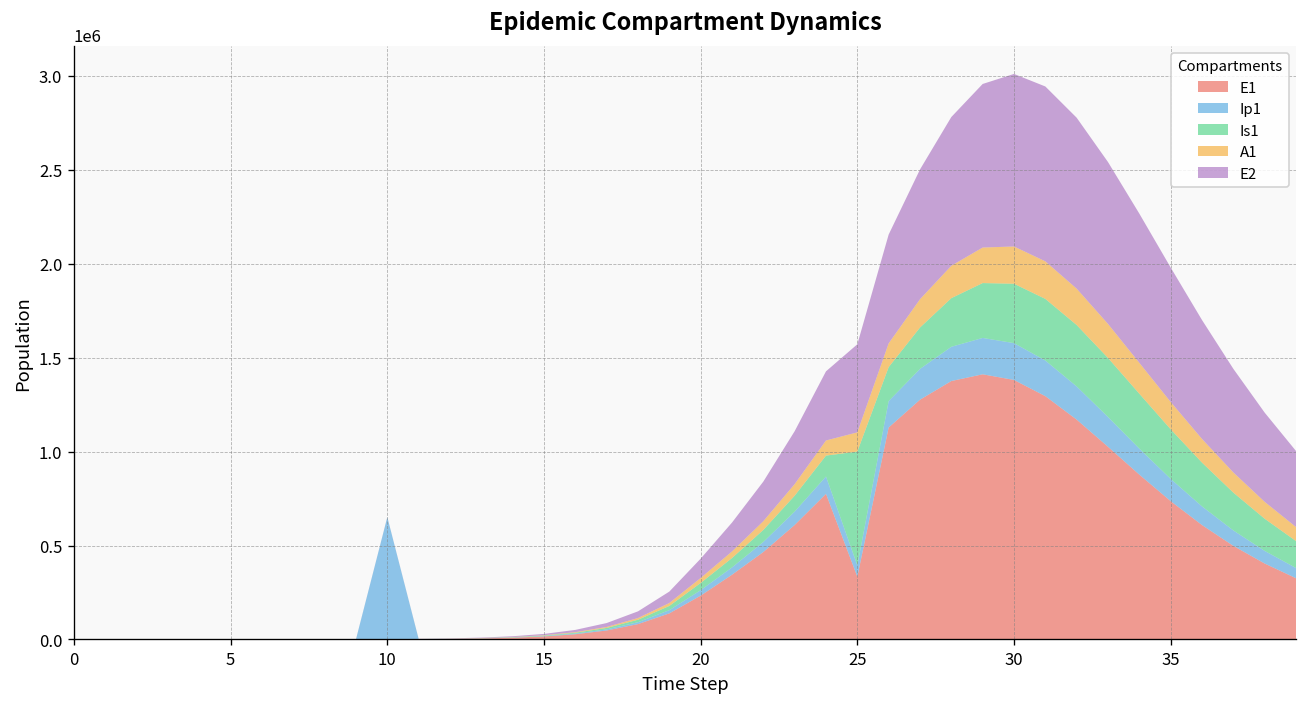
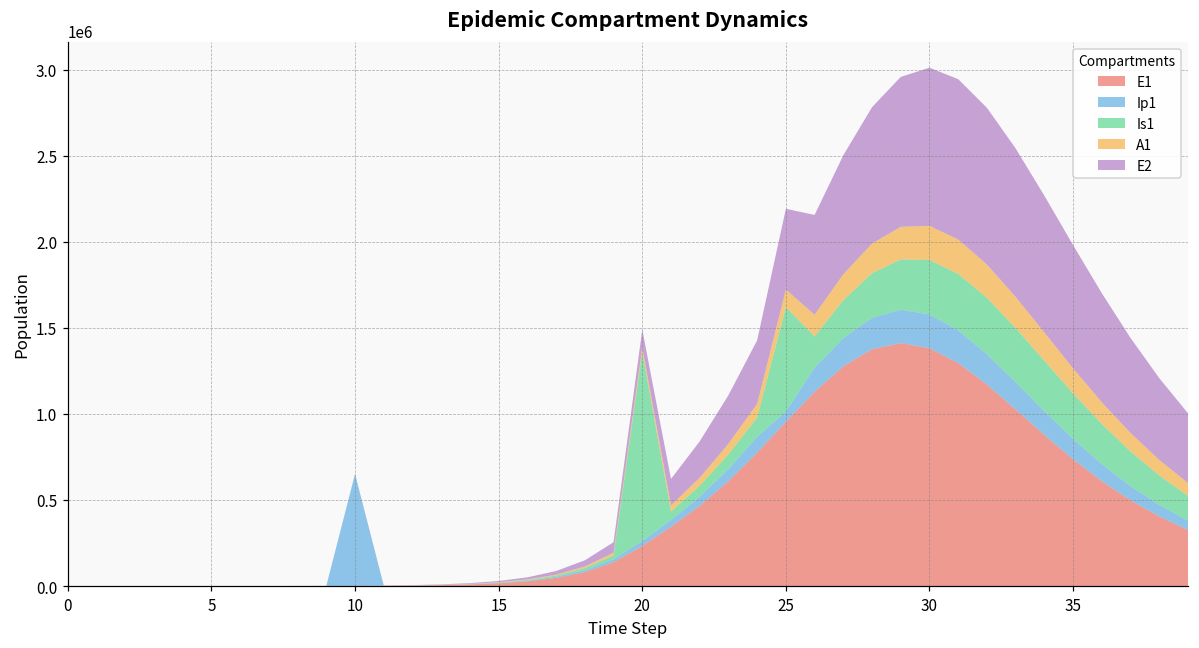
  {
    "E1": {
      "20": 230000,
-     "25": 330000,
+     "25": 950000,
      "30": 1380000,
      "35": 740000
    },
    "Ip1": {
      "20": 30000,
      "25": 60000,
      "30": 200000,
      "35": 120000
    },
    "Is1": {
-     "20": 40000,
+     "20": 1100000,
      "25": 610000,
      "30": 320000,
      "35": 260000
    },
    "A1": {
      "20": 30000,
      "25": 100000,
      "30": 200000,
      "35": 150000
    },
    "E2": {
      "20": 100000,
      "25": 470000,
      "30": 920000,
      "35": 720000
    }
  }
